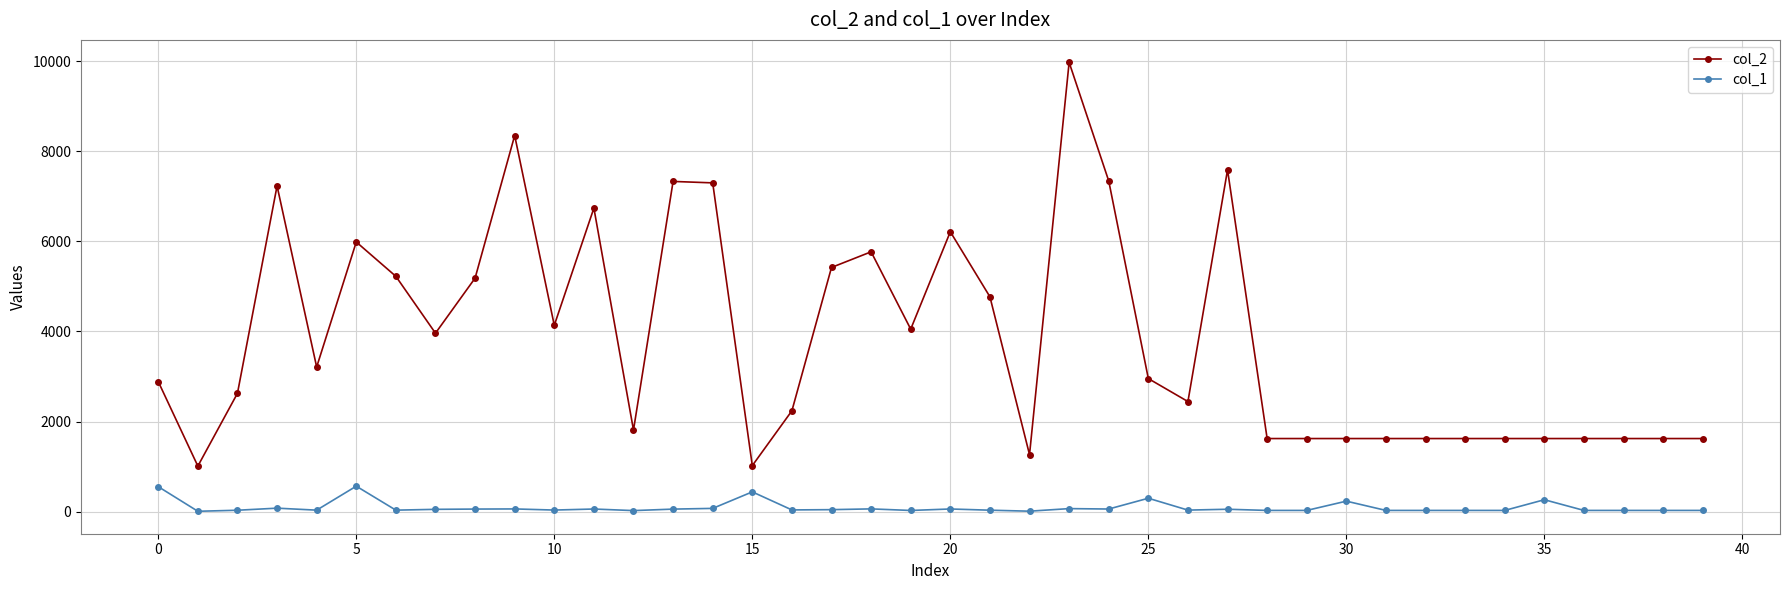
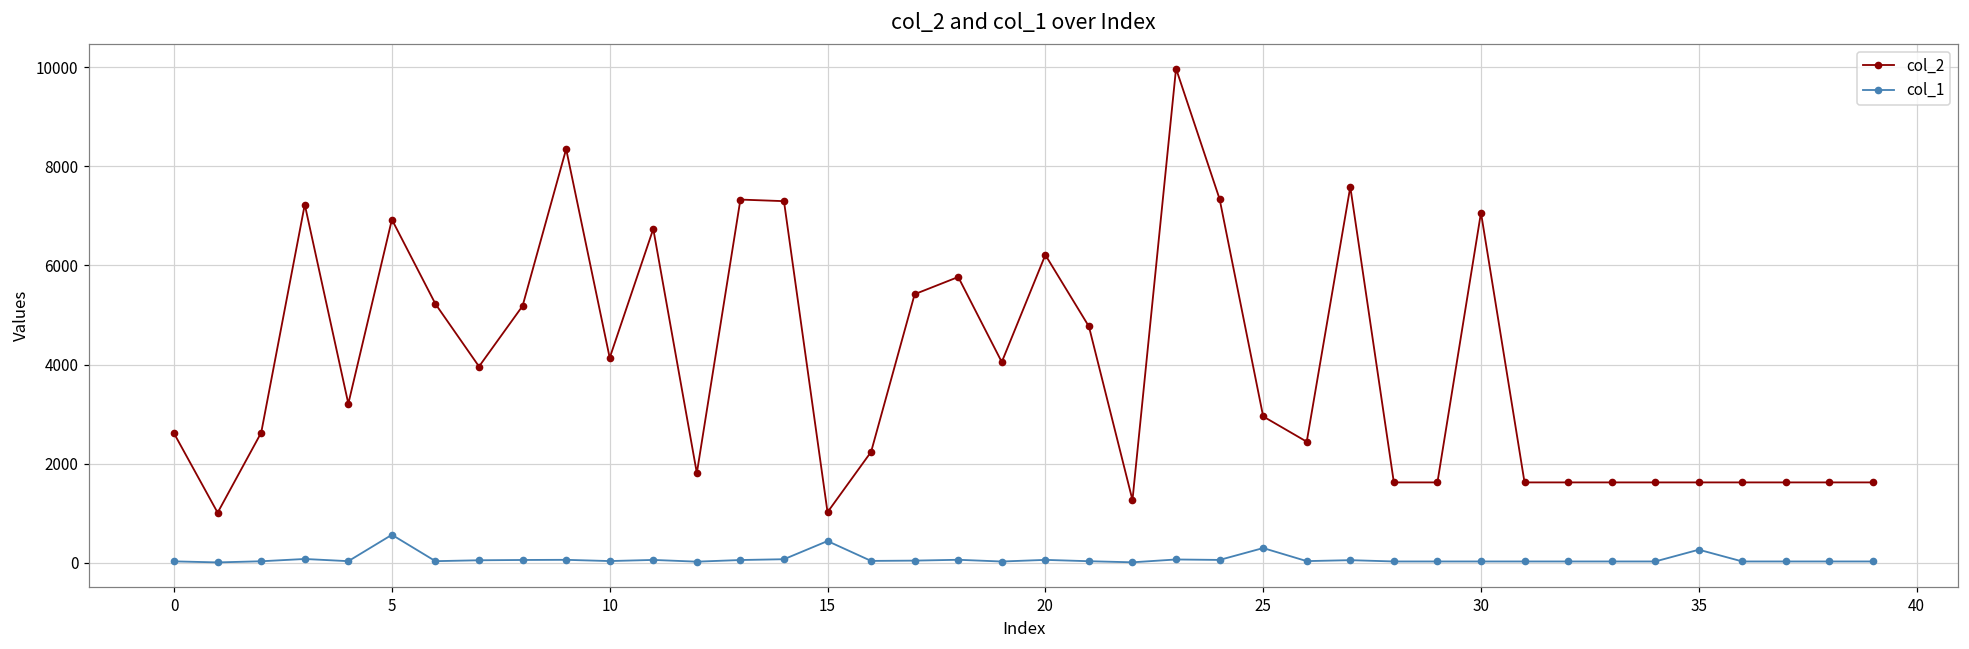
  {
    "col_2": {
-     "0": 2900,
-     "5": 6000,
+     "0": 2600,
+     "5": 6900,
      "10": 4100,
      "15": 1000,
      "20": 6200,
      "25": 3000,
-     "30": 1600,
+     "30": 7100,
      "35": 1600
    },
    "col_1": {
-     "0": 600,
+     "0": 0,
      "5": 600,
      "10": 0,
      "15": 400,
      "20": 100,
      "25": 300,
-     "30": 200,
+     "30": 0,
      "35": 300
    }
  }
